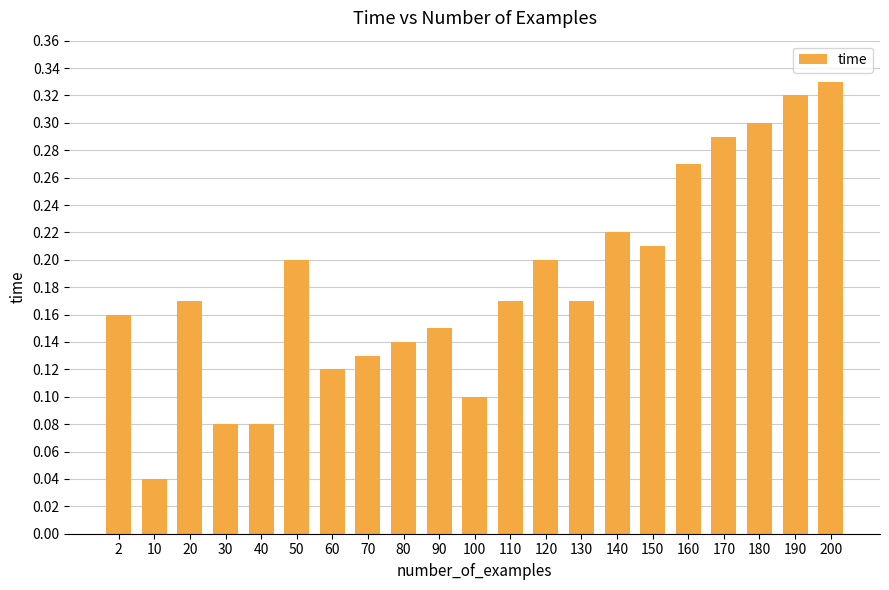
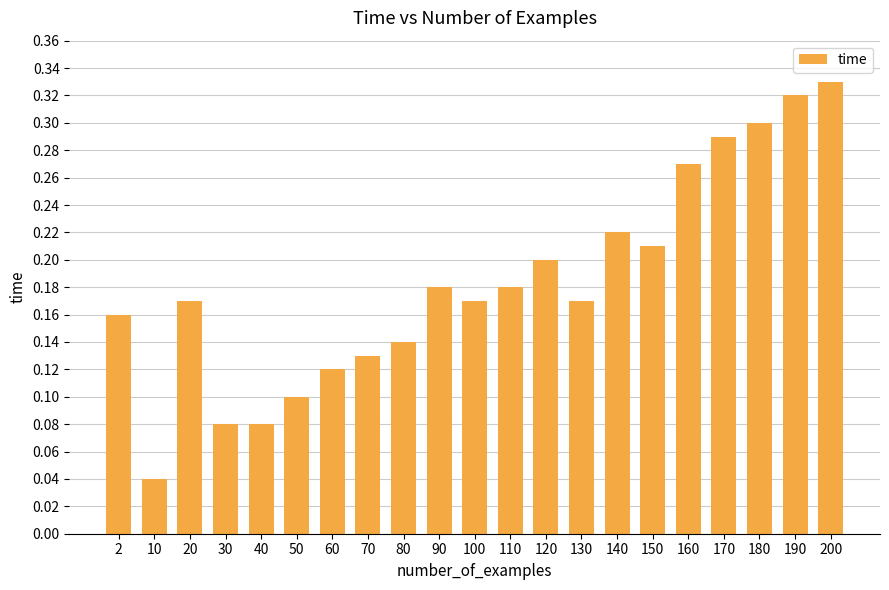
  {
    "2": 0.16,
    "10": 0.04,
    "20": 0.17,
    "30": 0.08,
    "40": 0.08,
-   "50": 0.2,
+   "50": 0.1,
    "60": 0.12,
    "70": 0.13,
    "80": 0.14,
-   "90": 0.15,
-   "100": 0.10,
-   "110": 0.17,
+   "90": 0.18,
+   "100": 0.17,
+   "110": 0.18,
    "120": 0.20,
    "130": 0.17,
    "140": 0.22,
    "150": 0.21,
    "160": 0.27,
    "170": 0.29,
    "180": 0.30,
    "190": 0.32,
    "200": 0.33
  }
